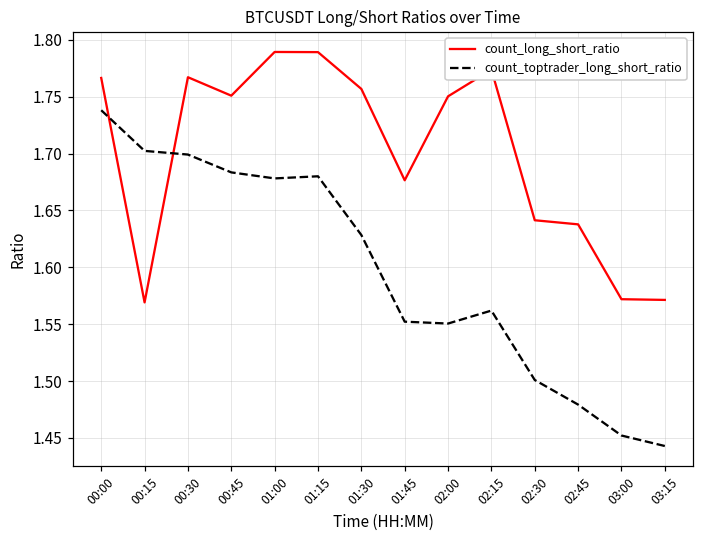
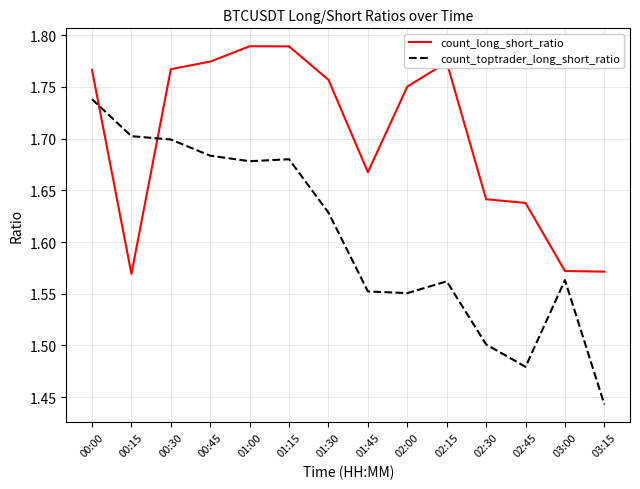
  {
    "count_long_short_ratio": {
      "00:00": 1.767,
      "00:15": 1.569,
      "00:30": 1.767,
-     "00:45": 1.751,
+     "00:45": 1.775,
      "01:00": 1.789,
      "01:15": 1.789,
      "01:30": 1.757,
-     "01:45": 1.677,
+     "01:45": 1.668,
      "02:00": 1.750,
      "02:30": 1.641,
      "02:45": 1.638,
      "03:00": 1.572,
      "03:15": 1.571
    },
    "count_toptrader_long_short_ratio": {
      "00:00": 1.738,
      "00:15": 1.702,
      "00:30": 1.699,
      "00:45": 1.684,
      "01:00": 1.678,
      "01:15": 1.680,
      "01:30": 1.628,
      "01:45": 1.552,
      "02:00": 1.551,
      "02:15": 1.562,
      "02:30": 1.501,
      "02:45": 1.479,
-     "03:00": 1.452,
+     "03:00": 1.563,
      "03:15": 1.443
    }
  }
